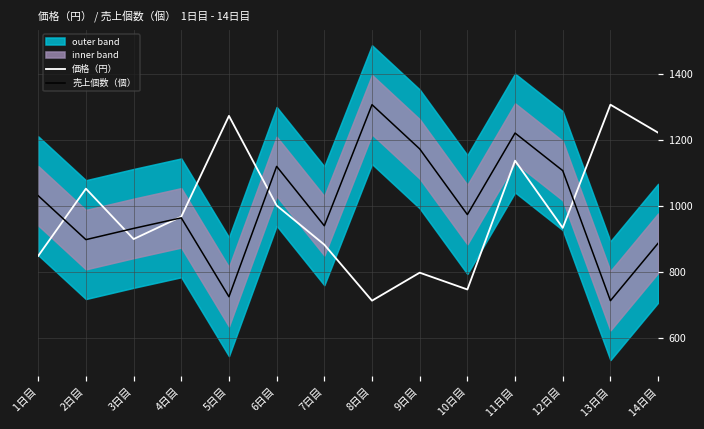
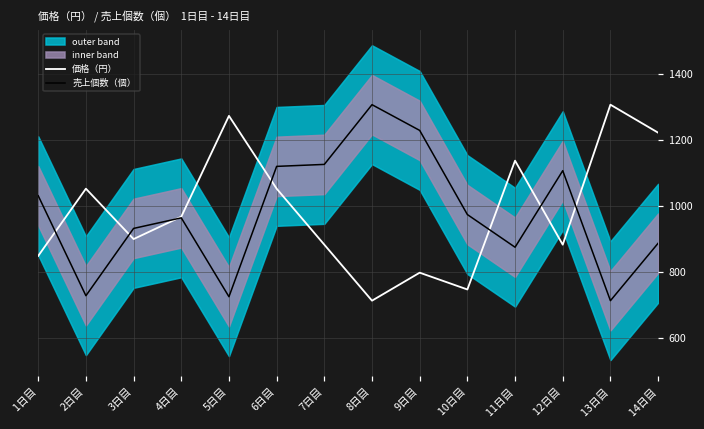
  {
    "価格（円）": {
      "1日目": 850,
      "2日目": 1050,
      "3日目": 900,
      "5日目": 1270,
-     "6日目": 1000,
+     "6日目": 1050,
      "7日目": 880,
      "8日目": 710,
      "9日目": 800,
      "10日目": 750,
      "11日目": 1140,
-     "12日目": 930,
+     "12日目": 880,
      "13日目": 1310,
      "14日目": 1220
    },
    "売上個数（個）": {
      "1日目": 1030,
-     "2日目": 900,
+     "2日目": 730,
      "3日目": 930,
      "5日目": 730,
      "6日目": 1120,
-     "7日目": 940,
+     "7日目": 1130,
      "8日目": 1310,
-     "9日目": 1170,
+     "9日目": 1230,
      "10日目": 980,
-     "11日目": 1220,
+     "11日目": 880,
      "12日目": 1110,
      "13日目": 710,
      "14日目": 890
    }
  }
